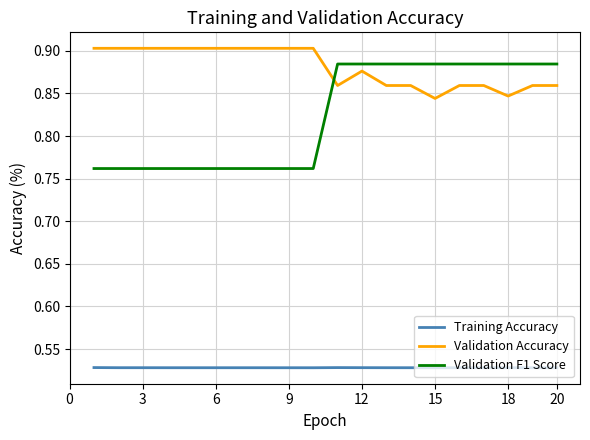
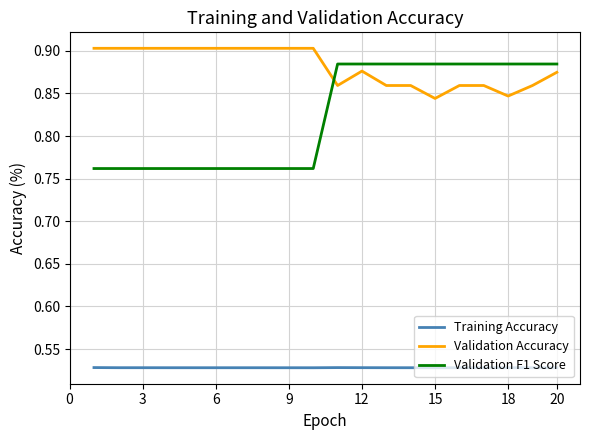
  {
    "Training Accuracy": {
      "3": 0.53,
      "6": 0.53,
      "9": 0.53,
      "12": 0.53
    },
    "Validation Accuracy": {
      "3": 0.90,
      "6": 0.90,
      "9": 0.90,
      "12": 0.88,
      "15": 0.84,
      "18": 0.85,
-     "20": 0.86
+     "20": 0.87
    },
    "Validation F1 Score": {
      "3": 0.76,
      "6": 0.76,
      "9": 0.76,
      "12": 0.88,
      "15": 0.88,
      "18": 0.88,
      "20": 0.88
    }
  }
